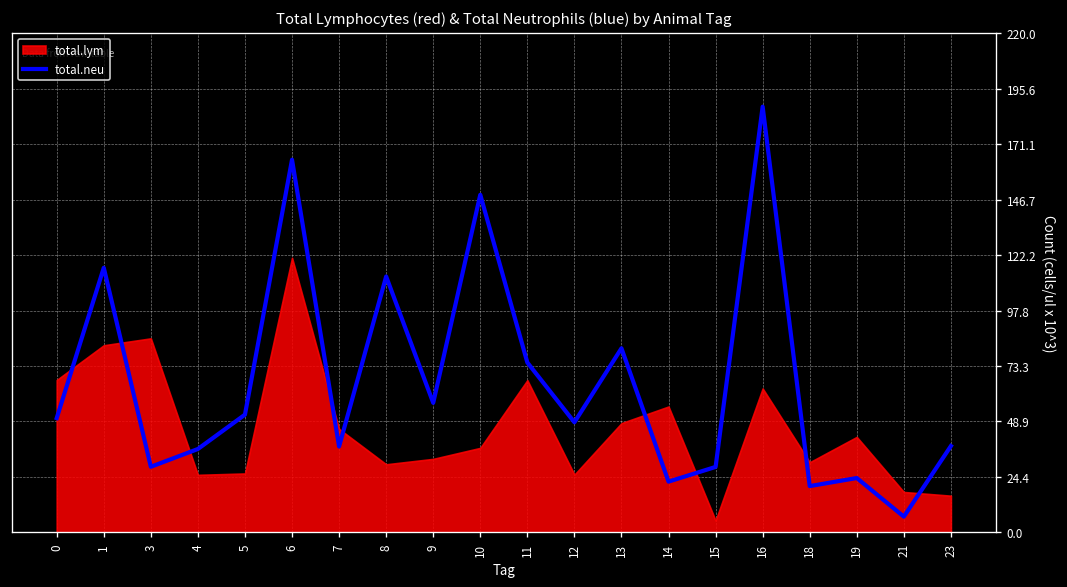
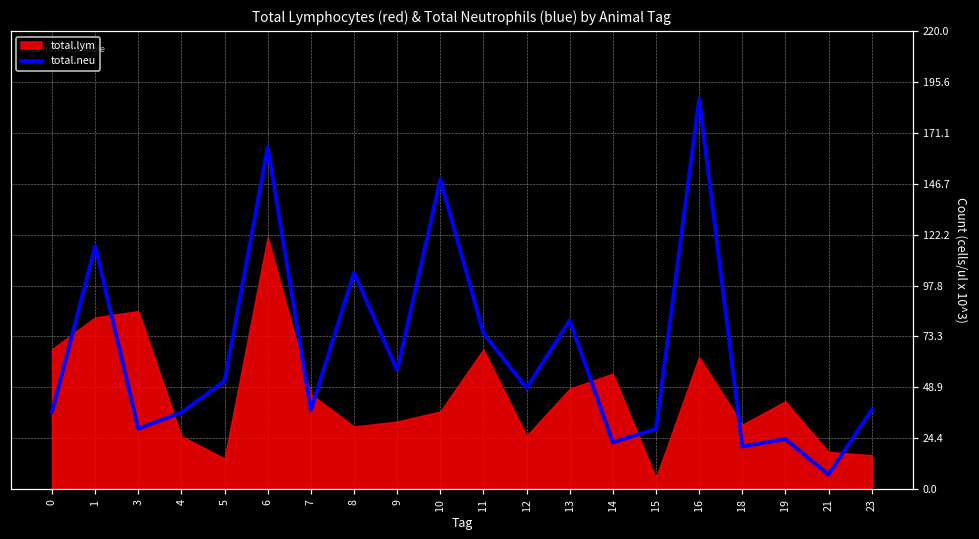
  {
    "total.neu": {
-     "0": 50,
+     "0": 37,
      "1": 117,
      "3": 29,
      "4": 37,
      "5": 52,
      "6": 164,
      "7": 38,
-     "8": 113,
+     "8": 104,
      "9": 57,
      "10": 149,
      "11": 75,
      "12": 49,
      "13": 81,
      "14": 22,
      "15": 29,
      "16": 188,
      "18": 20,
      "19": 24,
      "21": 7,
      "23": 38
    },
    "total.lym": {
      "0": 67,
      "1": 82,
      "3": 86,
      "4": 25,
-     "5": 26,
+     "5": 15,
      "6": 121,
      "7": 46,
      "8": 30,
      "9": 32,
      "10": 37,
      "11": 67,
      "12": 25,
      "13": 48,
      "14": 55,
      "15": 5,
      "16": 63,
      "18": 31,
      "19": 42,
      "21": 18,
      "23": 16
    }
  }
